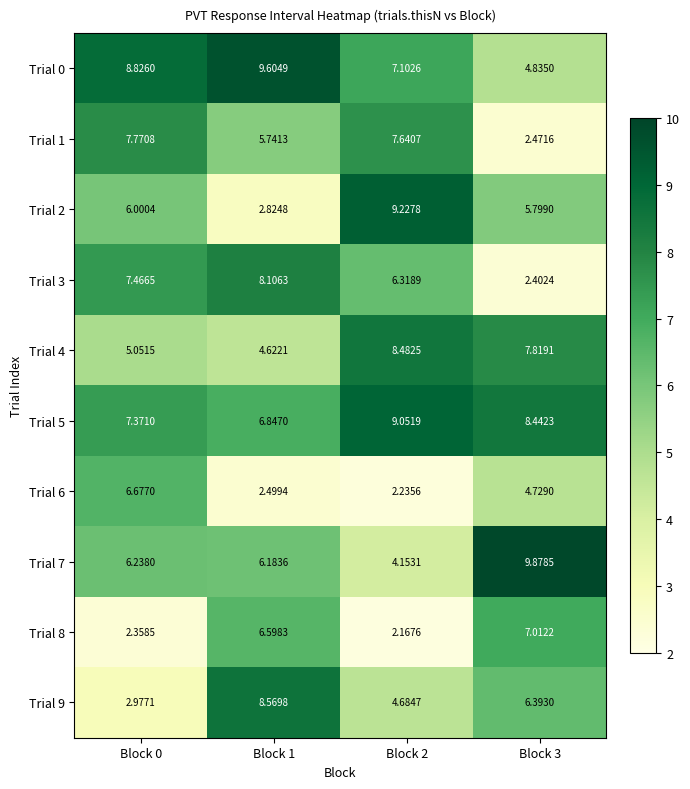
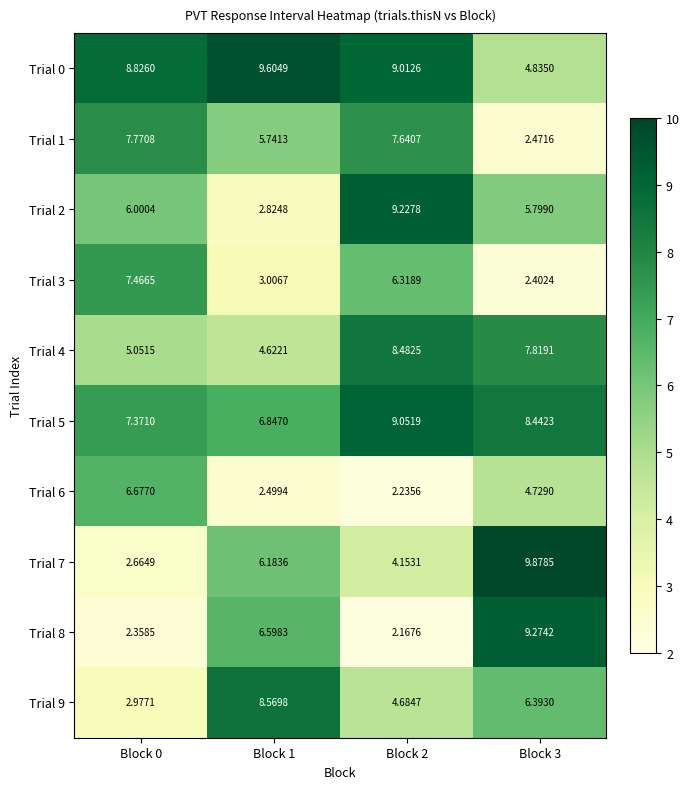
  {
    "Trial 0": {
      "Block 0": 8.8260,
      "Block 1": 9.6049,
-     "Block 2": 7.1026,
+     "Block 2": 9.0126,
      "Block 3": 4.8350
    },
    "Trial 1": {
      "Block 0": 7.7708,
      "Block 1": 5.7413,
      "Block 2": 7.6407,
      "Block 3": 2.4716
    },
    "Trial 2": {
      "Block 0": 6.0004,
      "Block 1": 2.8248,
      "Block 2": 9.2278,
      "Block 3": 5.7990
    },
    "Trial 3": {
      "Block 0": 7.4665,
-     "Block 1": 8.1063,
+     "Block 1": 3.0067,
      "Block 2": 6.3189,
      "Block 3": 2.4024
    },
    "Trial 4": {
      "Block 0": 5.0515,
      "Block 1": 4.6221,
      "Block 2": 8.4825,
      "Block 3": 7.8191
    },
    "Trial 5": {
      "Block 0": 7.3710,
      "Block 1": 6.8470,
      "Block 2": 9.0519,
      "Block 3": 8.4423
    },
    "Trial 6": {
      "Block 0": 6.6770,
      "Block 1": 2.4994,
      "Block 2": 2.2356,
      "Block 3": 4.7290
    },
    "Trial 7": {
-     "Block 0": 6.2380,
+     "Block 0": 2.6649,
      "Block 1": 6.1836,
      "Block 2": 4.1531,
      "Block 3": 9.8785
    },
    "Trial 8": {
      "Block 0": 2.3585,
      "Block 1": 6.5983,
      "Block 2": 2.1676,
-     "Block 3": 7.0122
+     "Block 3": 9.2742
    },
    "Trial 9": {
      "Block 0": 2.9771,
      "Block 1": 8.5698,
      "Block 2": 4.6847,
      "Block 3": 6.3930
    }
  }
